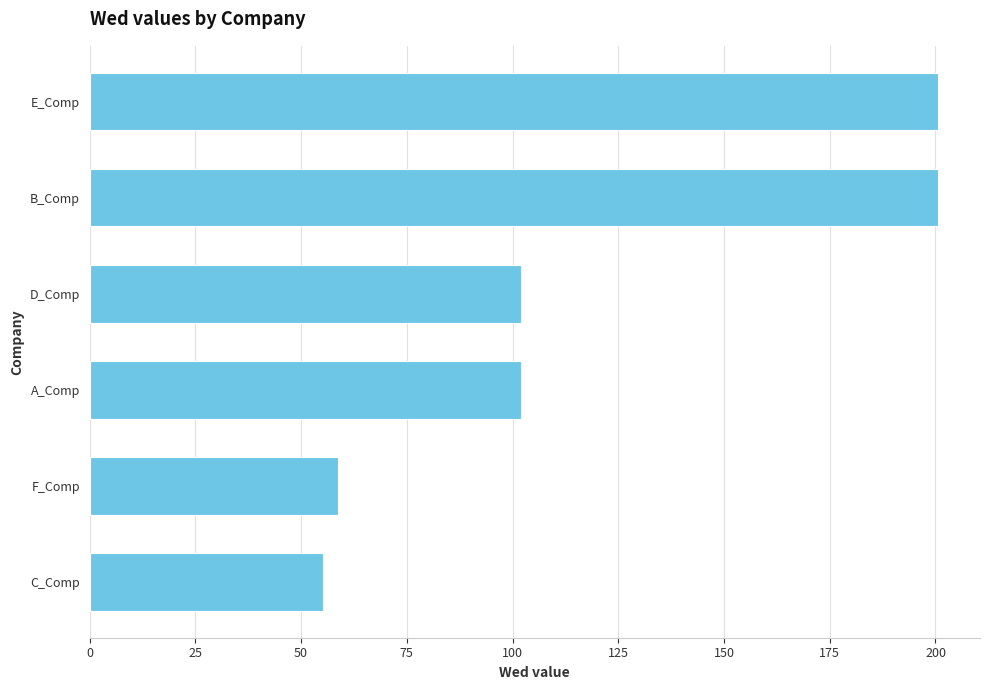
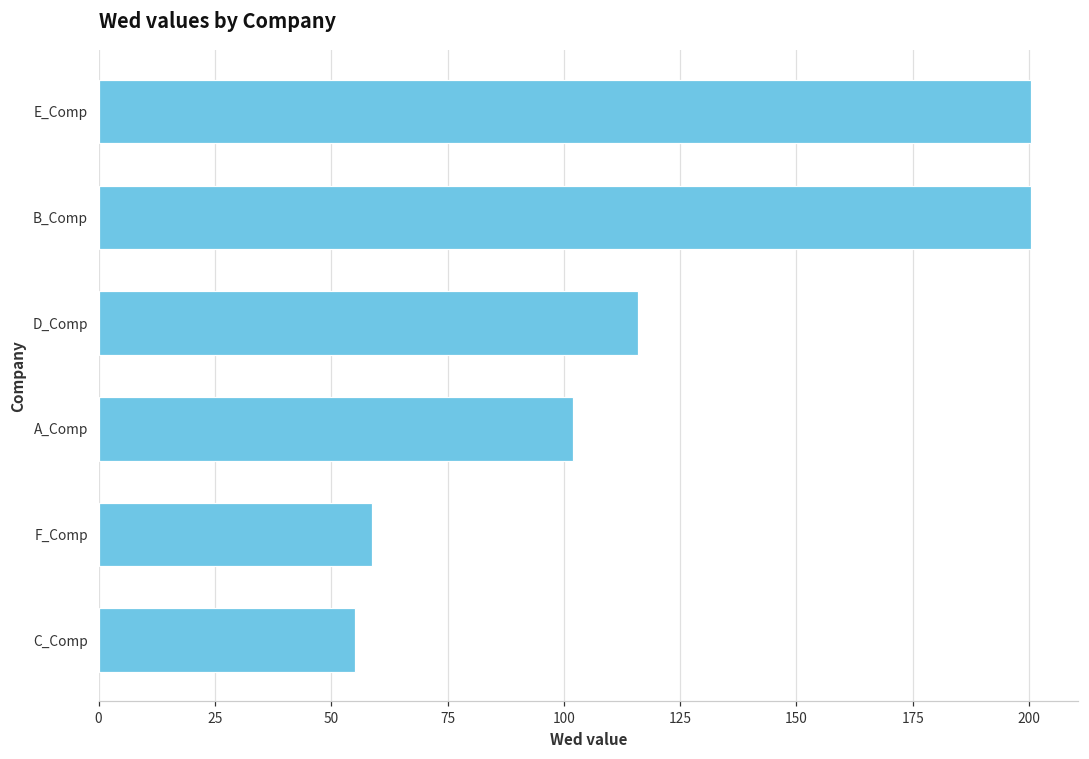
  {
    "E_Comp": 201,
    "B_Comp": 201,
-   "D_Comp": 102,
+   "D_Comp": 116,
    "A_Comp": 102,
    "F_Comp": 59,
    "C_Comp": 55
  }
